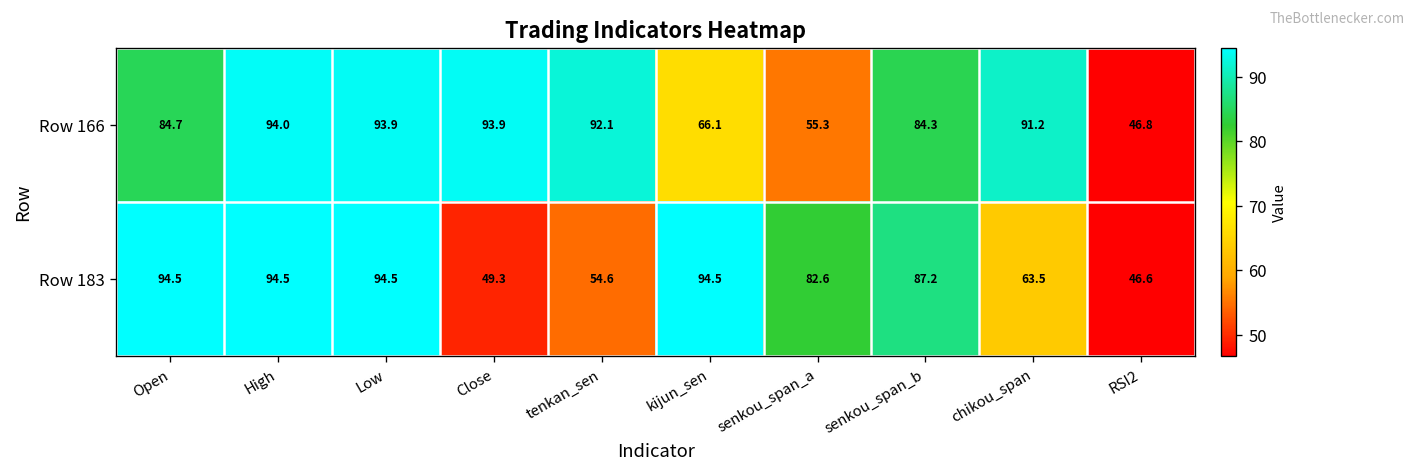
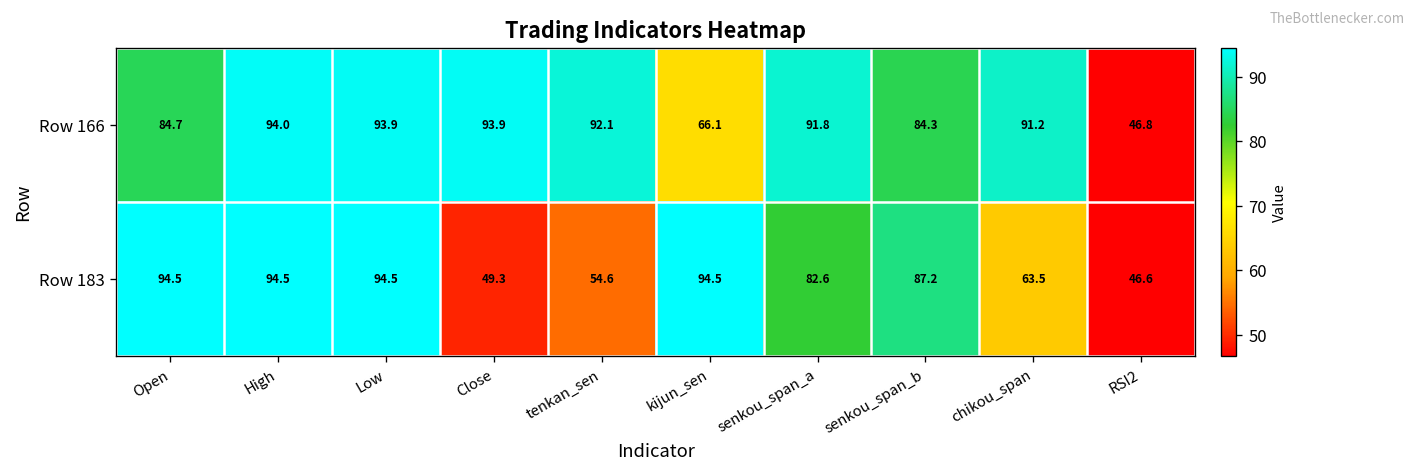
  {
    "Row 166": {
      "Open": 84.7,
      "High": 94.0,
      "Low": 93.9,
      "Close": 93.9,
      "tenkan_sen": 92.1,
      "kijun_sen": 66.1,
-     "senkou_span_a": 55.3,
+     "senkou_span_a": 91.8,
      "senkou_span_b": 84.3,
      "chikou_span": 91.2,
      "RSI2": 46.8
    },
    "Row 183": {
      "Open": 94.5,
      "High": 94.5,
      "Low": 94.5,
      "Close": 49.3,
      "tenkan_sen": 54.6,
      "kijun_sen": 94.5,
      "senkou_span_a": 82.6,
      "senkou_span_b": 87.2,
      "chikou_span": 63.5,
      "RSI2": 46.6
    }
  }
